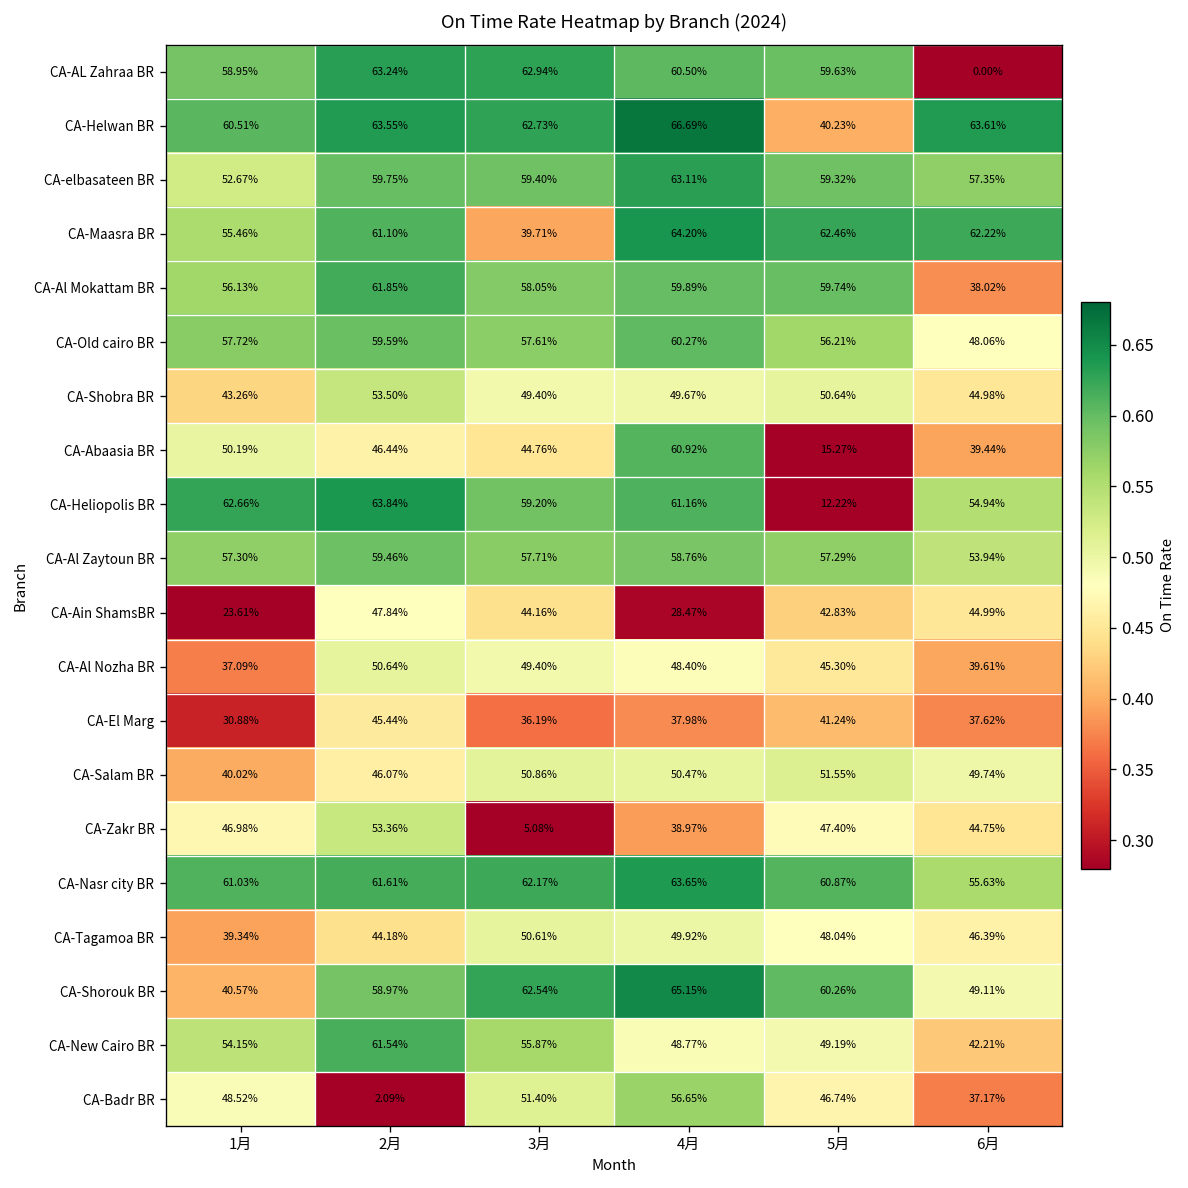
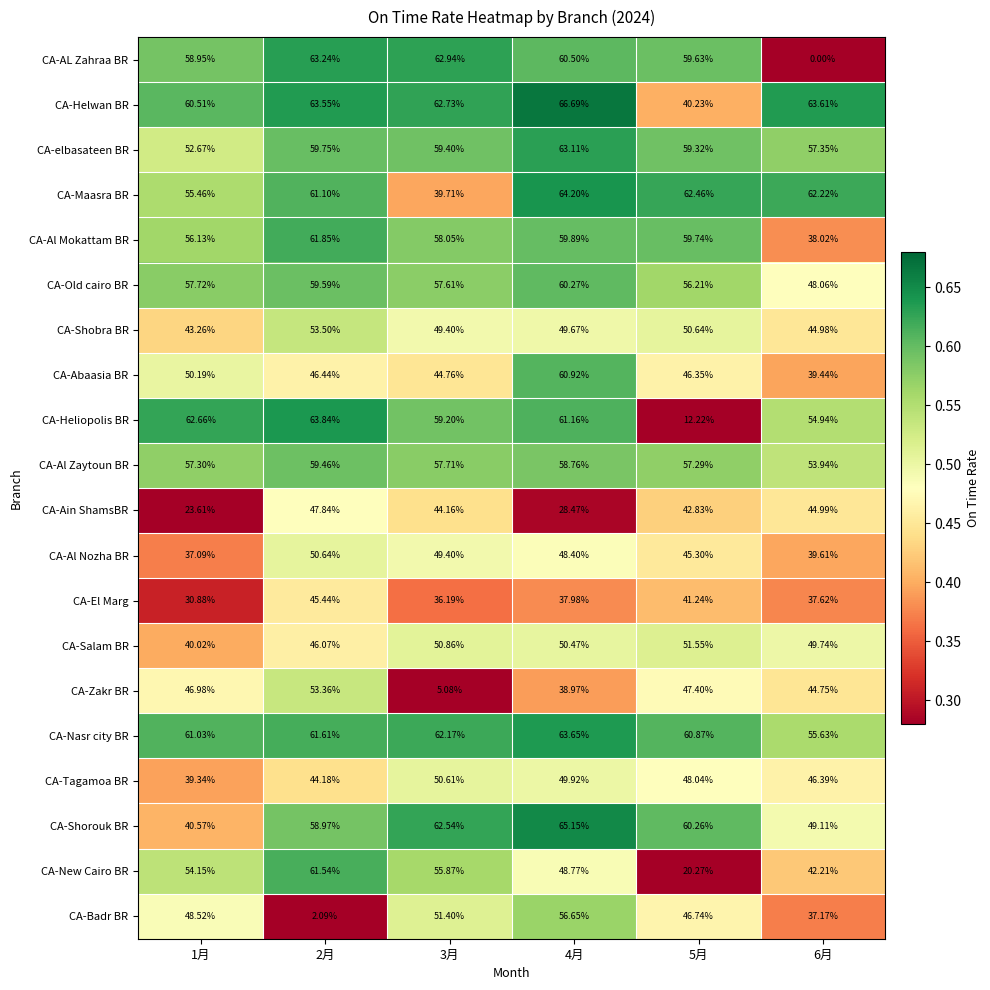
  {
    "CA-AL Zahraa BR": {
      "1月": "58.95%",
      "2月": "63.24%",
      "3月": "62.94%",
      "4月": "60.50%",
      "5月": "59.63%",
      "6月": "0.00%"
    },
    "CA-Helwan BR": {
      "1月": "60.51%",
      "2月": "63.55%",
      "3月": "62.73%",
      "4月": "66.69%",
      "5月": "40.23%",
      "6月": "63.61%"
    },
    "CA-elbasateen BR": {
      "1月": "52.67%",
      "2月": "59.75%",
      "3月": "59.40%",
      "4月": "63.11%",
      "5月": "59.32%",
      "6月": "57.35%"
    },
    "CA-Maasra BR": {
      "1月": "55.46%",
      "2月": "61.10%",
      "3月": "39.71%",
      "4月": "64.20%",
      "5月": "62.46%",
      "6月": "62.22%"
    },
    "CA-Al Mokattam BR": {
      "1月": "56.13%",
      "2月": "61.85%",
      "3月": "58.05%",
      "4月": "59.89%",
      "5月": "59.74%",
      "6月": "38.02%"
    },
    "CA-Old cairo BR": {
      "1月": "57.72%",
      "2月": "59.59%",
      "3月": "57.61%",
      "4月": "60.27%",
      "5月": "56.21%",
      "6月": "48.06%"
    },
    "CA-Shobra BR": {
      "1月": "43.26%",
      "2月": "53.50%",
      "3月": "49.40%",
      "4月": "49.67%",
      "5月": "50.64%",
      "6月": "44.98%"
    },
    "CA-Abaasia BR": {
      "1月": "50.19%",
      "2月": "46.44%",
      "3月": "44.76%",
      "4月": "60.92%",
-     "5月": "15.27%",
+     "5月": "46.35%",
      "6月": "39.44%"
    },
    "CA-Heliopolis BR": {
      "1月": "62.66%",
      "2月": "63.84%",
      "3月": "59.20%",
      "4月": "61.16%",
      "5月": "12.22%",
      "6月": "54.94%"
    },
    "CA-Al Zaytoun BR": {
      "1月": "57.30%",
      "2月": "59.46%",
      "3月": "57.71%",
      "4月": "58.76%",
      "5月": "57.29%",
      "6月": "53.94%"
    },
    "CA-Ain ShamsBR": {
      "1月": "23.61%",
      "2月": "47.84%",
      "3月": "44.16%",
      "4月": "28.47%",
      "5月": "42.83%",
      "6月": "44.99%"
    },
    "CA-Al Nozha BR": {
      "1月": "37.09%",
      "2月": "50.64%",
      "3月": "49.40%",
      "4月": "48.40%",
      "5月": "45.30%",
      "6月": "39.61%"
    },
    "CA-El Marg": {
      "1月": "30.88%",
      "2月": "45.44%",
      "3月": "36.19%",
      "4月": "37.98%",
      "5月": "41.24%",
      "6月": "37.62%"
    },
    "CA-Salam BR": {
      "1月": "40.02%",
      "2月": "46.07%",
      "3月": "50.86%",
      "4月": "50.47%",
      "5月": "51.55%",
      "6月": "49.74%"
    },
    "CA-Zakr BR": {
      "1月": "46.98%",
      "2月": "53.36%",
      "3月": "5.08%",
      "4月": "38.97%",
      "5月": "47.40%",
      "6月": "44.75%"
    },
    "CA-Nasr city BR": {
      "1月": "61.03%",
      "2月": "61.61%",
      "3月": "62.17%",
      "4月": "63.65%",
      "5月": "60.87%",
      "6月": "55.63%"
    },
    "CA-Tagamoa BR": {
      "1月": "39.34%",
      "2月": "44.18%",
      "3月": "50.61%",
      "4月": "49.92%",
      "5月": "48.04%",
      "6月": "46.39%"
    },
    "CA-Shorouk BR": {
      "1月": "40.57%",
      "2月": "58.97%",
      "3月": "62.54%",
      "4月": "65.15%",
      "5月": "60.26%",
      "6月": "49.11%"
    },
    "CA-New Cairo BR": {
      "1月": "54.15%",
      "2月": "61.54%",
      "3月": "55.87%",
      "4月": "48.77%",
-     "5月": "49.19%",
+     "5月": "20.27%",
      "6月": "42.21%"
    },
    "CA-Badr BR": {
      "1月": "48.52%",
      "2月": "2.09%",
      "3月": "51.40%",
      "4月": "56.65%",
      "5月": "46.74%",
      "6月": "37.17%"
    }
  }
